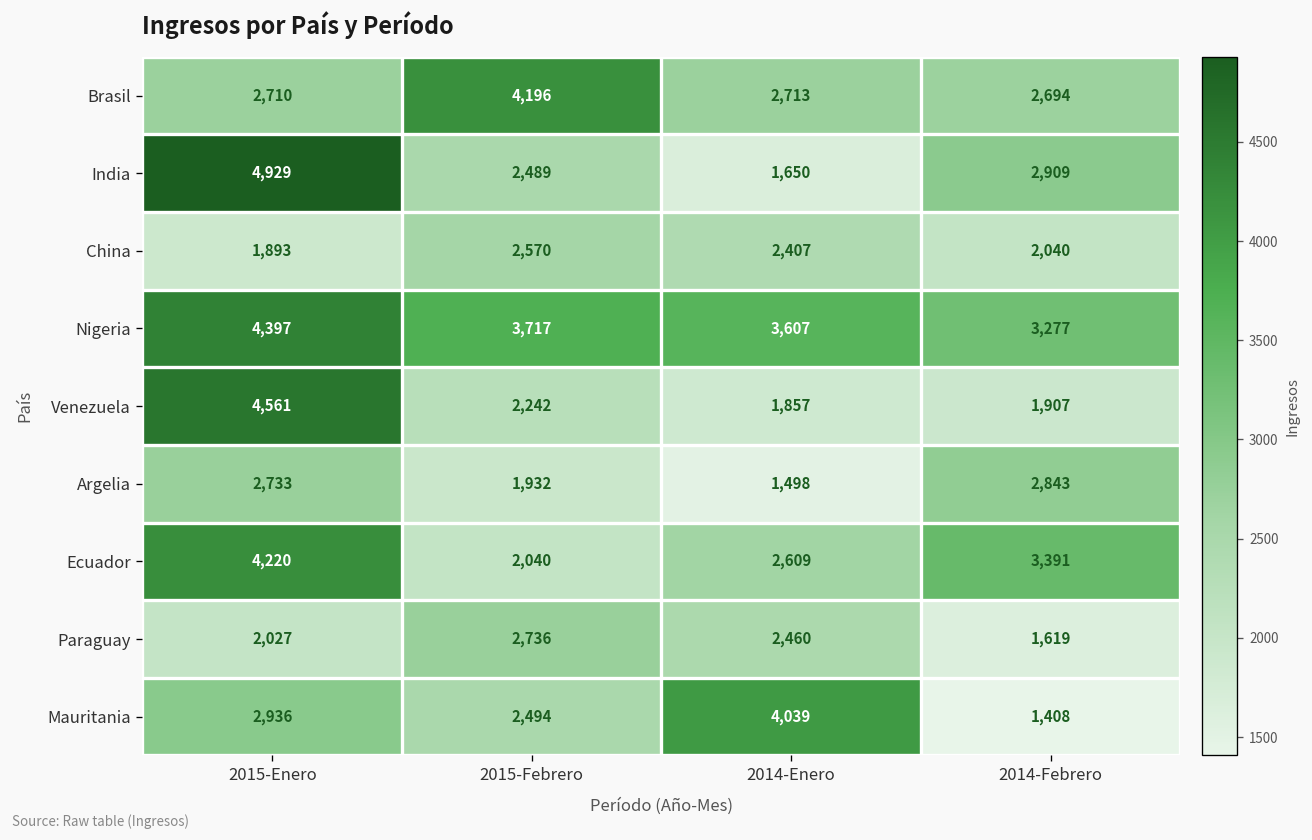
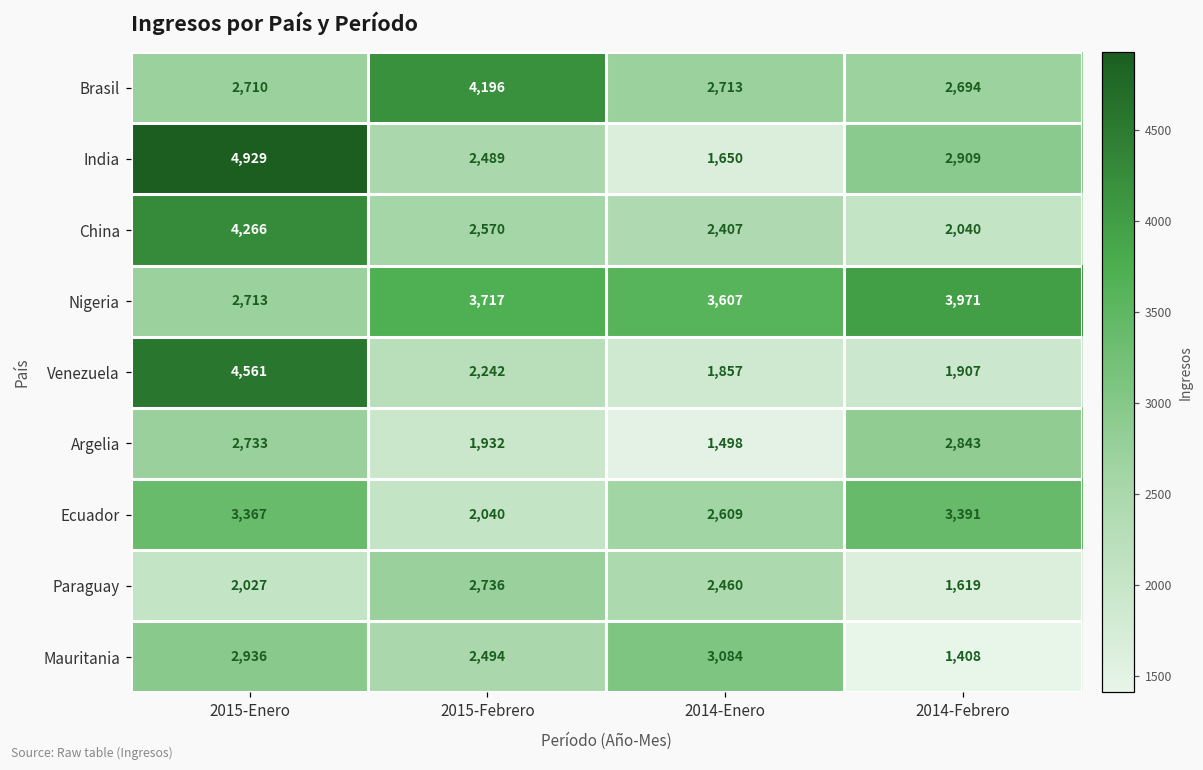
  {
    "Brasil": {
      "2015-Enero": "2,710",
      "2015-Febrero": "4,196",
      "2014-Enero": "2,713",
      "2014-Febrero": "2,694"
    },
    "India": {
      "2015-Enero": "4,929",
      "2015-Febrero": "2,489",
      "2014-Enero": "1,650",
      "2014-Febrero": "2,909"
    },
    "China": {
-     "2015-Enero": "1,893",
+     "2015-Enero": "4,266",
      "2015-Febrero": "2,570",
      "2014-Enero": "2,407",
      "2014-Febrero": "2,040"
    },
    "Nigeria": {
-     "2015-Enero": "4,397",
+     "2015-Enero": "2,713",
      "2015-Febrero": "3,717",
      "2014-Enero": "3,607",
-     "2014-Febrero": "3,277"
+     "2014-Febrero": "3,971"
    },
    "Venezuela": {
      "2015-Enero": "4,561",
      "2015-Febrero": "2,242",
      "2014-Enero": "1,857",
      "2014-Febrero": "1,907"
    },
    "Argelia": {
      "2015-Enero": "2,733",
      "2015-Febrero": "1,932",
      "2014-Enero": "1,498",
      "2014-Febrero": "2,843"
    },
    "Ecuador": {
-     "2015-Enero": "4,220",
+     "2015-Enero": "3,367",
      "2015-Febrero": "2,040",
      "2014-Enero": "2,609",
      "2014-Febrero": "3,391"
    },
    "Paraguay": {
      "2015-Enero": "2,027",
      "2015-Febrero": "2,736",
      "2014-Enero": "2,460",
      "2014-Febrero": "1,619"
    },
    "Mauritania": {
      "2015-Enero": "2,936",
      "2015-Febrero": "2,494",
-     "2014-Enero": "4,039",
+     "2014-Enero": "3,084",
      "2014-Febrero": "1,408"
    }
  }
